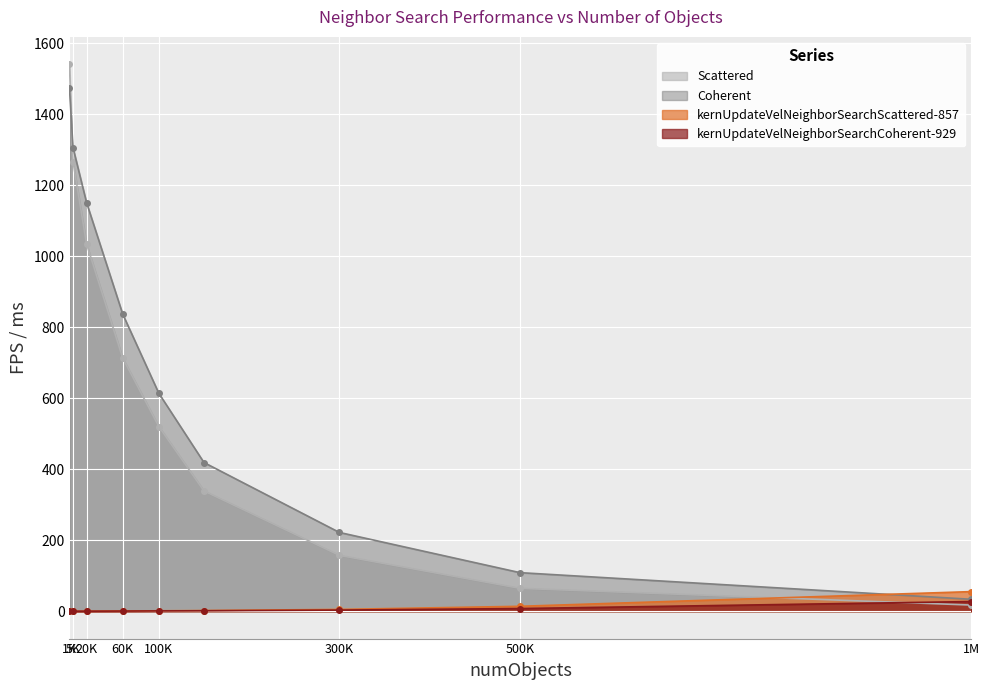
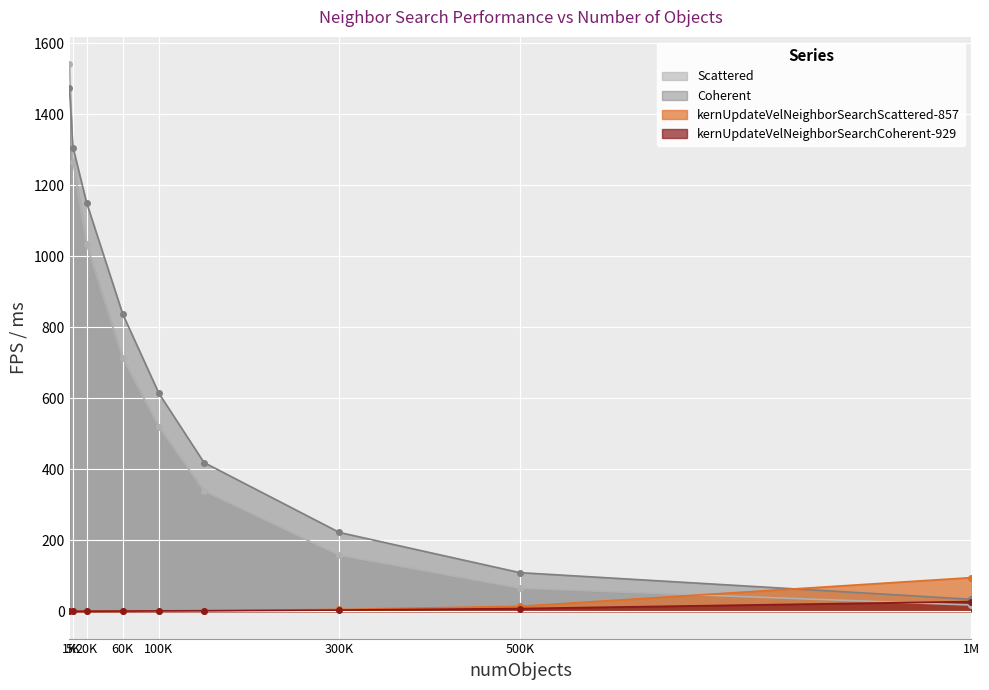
  {
    "kernUpdateVelNeighborSearchScattered-857": {
-     "1M": 60
+     "1M": 90
    }
  }
